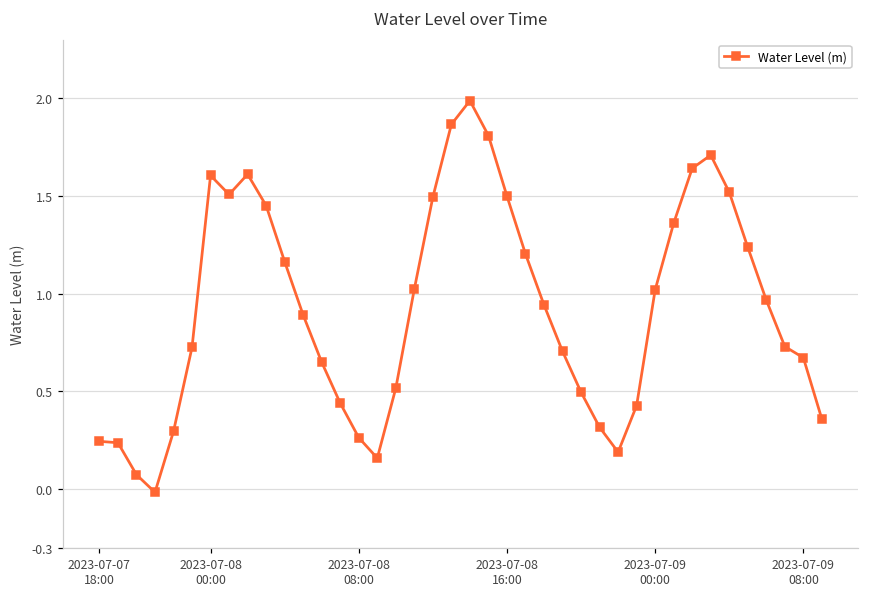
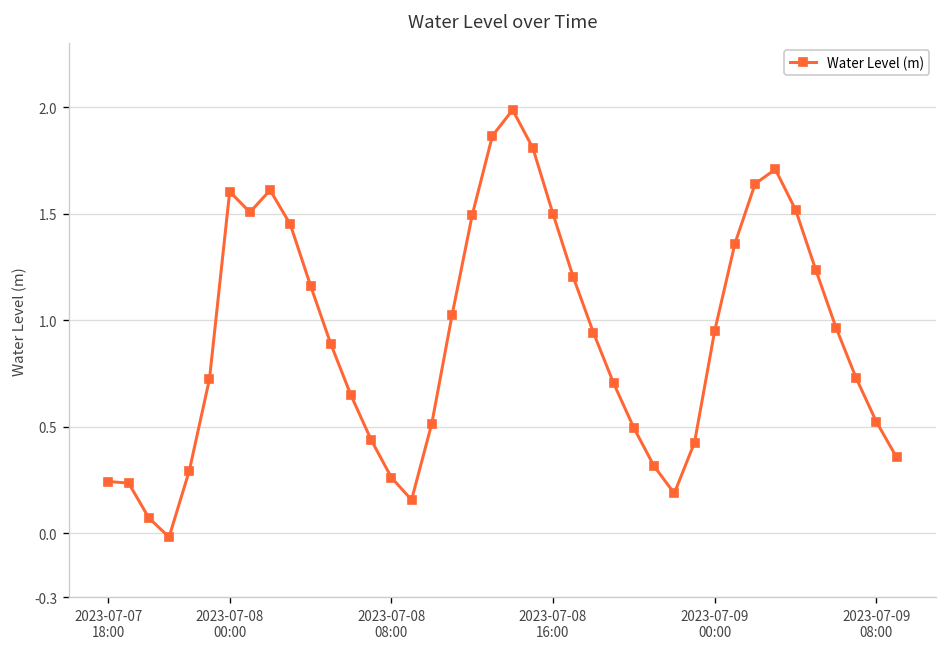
  {
    "2023-07-07 18:00": 0.24,
    "2023-07-08 00:00": 1.60,
    "2023-07-08 08:00": 0.26,
    "2023-07-08 16:00": 1.50,
-   "2023-07-09 00:00": 1.02,
-   "2023-07-09 08:00": 0.67
+   "2023-07-09 00:00": 0.95,
+   "2023-07-09 08:00": 0.52
  }
